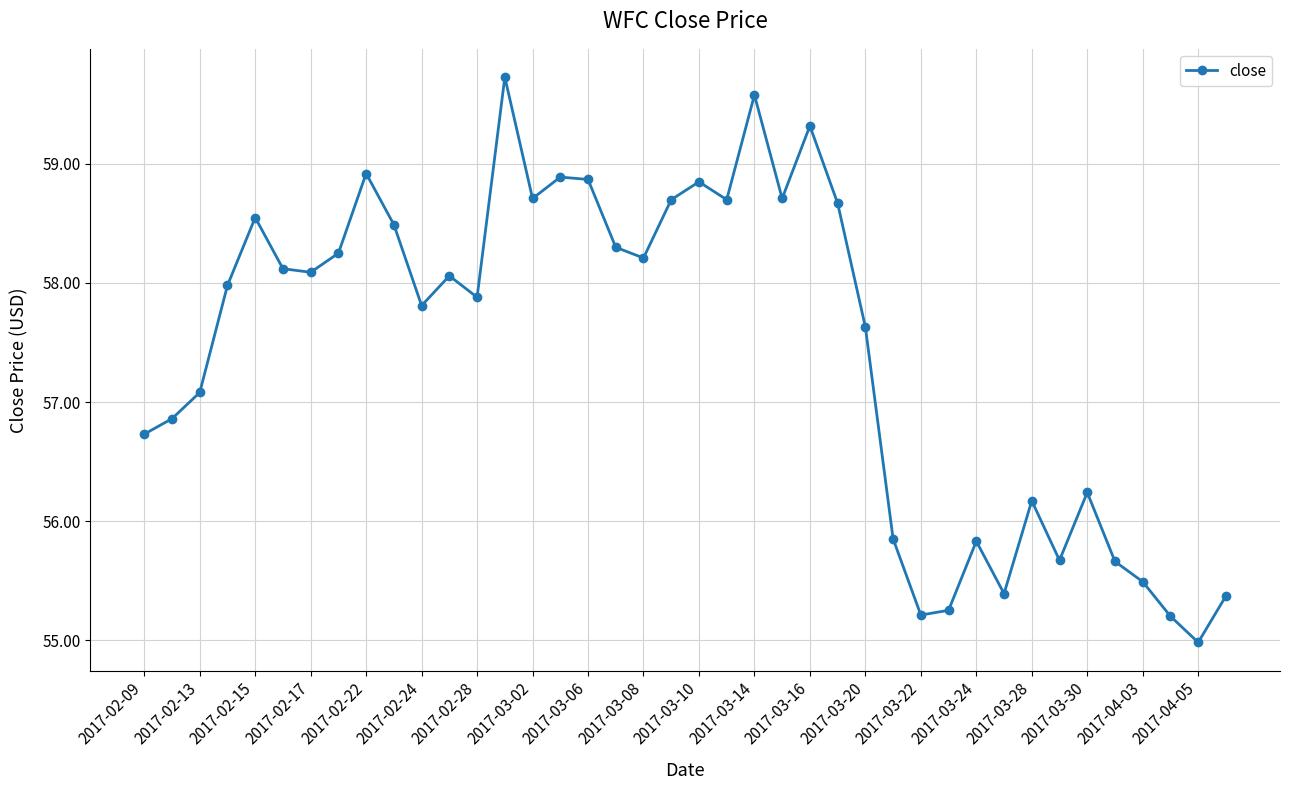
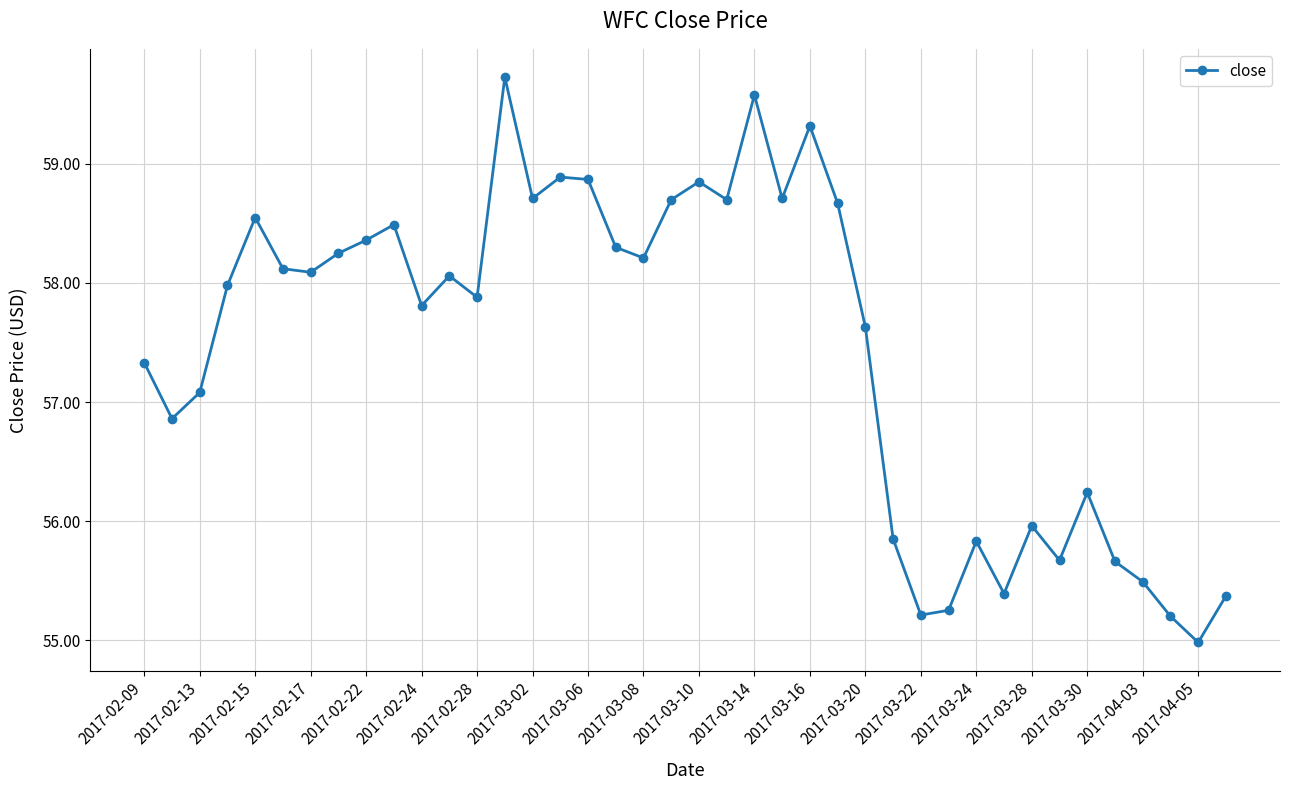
  {
-   "2017-02-09": 56.73,
+   "2017-02-09": 57.33,
    "2017-02-13": 57.08,
    "2017-02-15": 58.55,
    "2017-02-17": 58.09,
-   "2017-02-22": 58.92,
+   "2017-02-22": 58.36,
    "2017-02-24": 57.81,
    "2017-02-28": 57.88,
    "2017-03-02": 58.71,
    "2017-03-06": 58.87,
    "2017-03-08": 58.21,
    "2017-03-10": 58.85,
    "2017-03-14": 59.58,
    "2017-03-16": 59.32,
    "2017-03-20": 57.63,
    "2017-03-22": 55.21,
    "2017-03-24": 55.83,
-   "2017-03-28": 56.17,
+   "2017-03-28": 55.96,
    "2017-03-30": 56.24,
    "2017-04-03": 55.49,
    "2017-04-05": 54.98
  }
